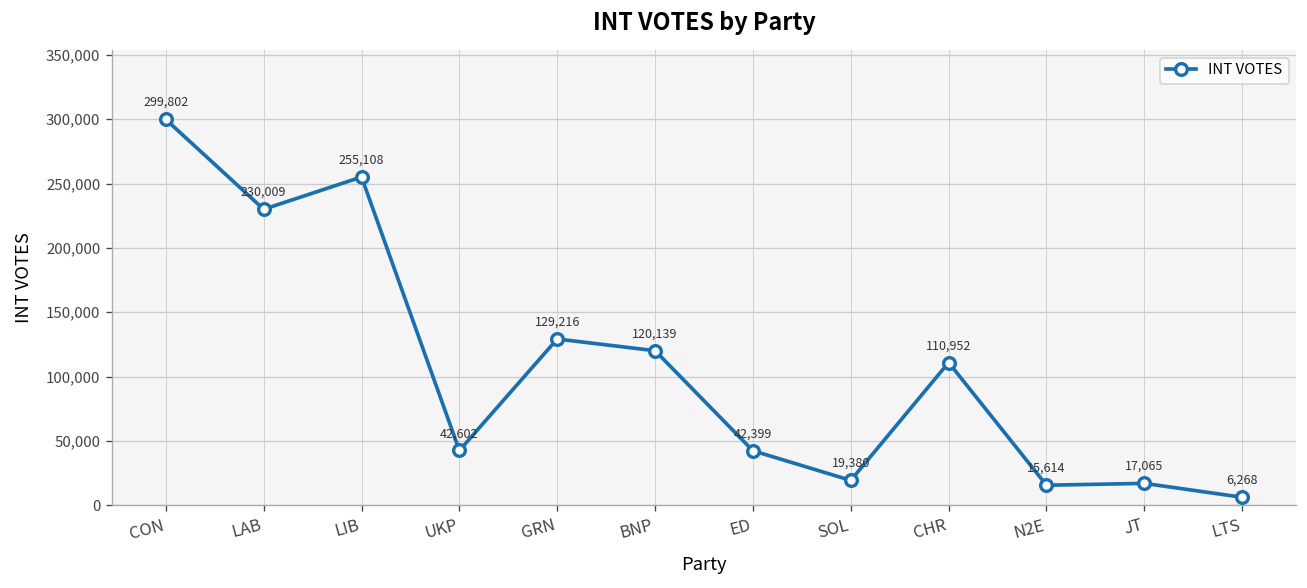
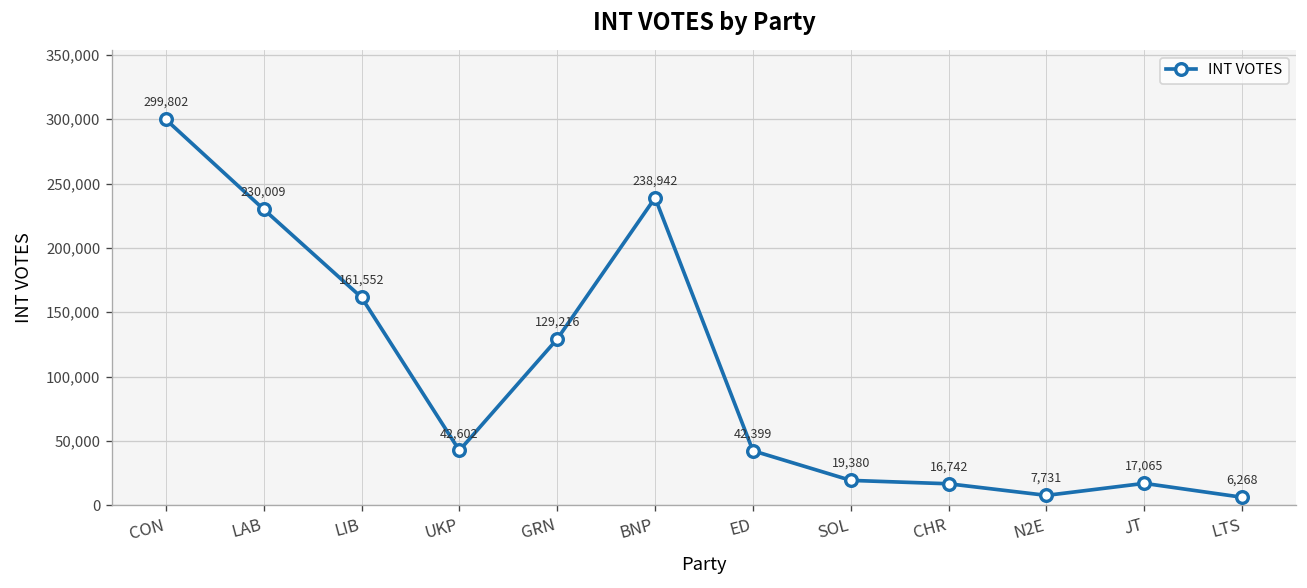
  {
    "CON": "299,802",
    "LAB": "230,009",
-   "LIB": "255,108",
+   "LIB": "161,552",
    "UKP": "42,602",
    "GRN": "129,216",
-   "BNP": "120,139",
+   "BNP": "238,942",
    "ED": "42,399",
    "SOL": "19,380",
-   "CHR": "110,952",
-   "N2E": "15,614",
+   "CHR": "16,742",
+   "N2E": "7,731",
    "JT": "17,065",
    "LTS": "6,268"
  }
